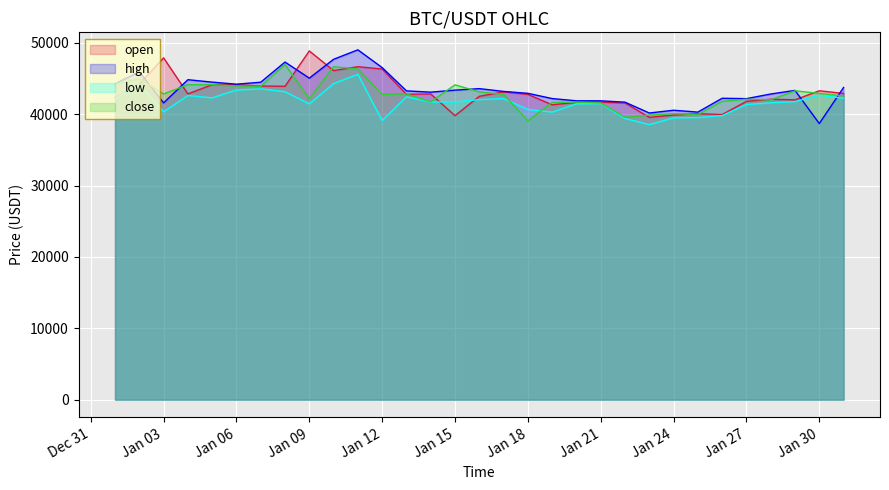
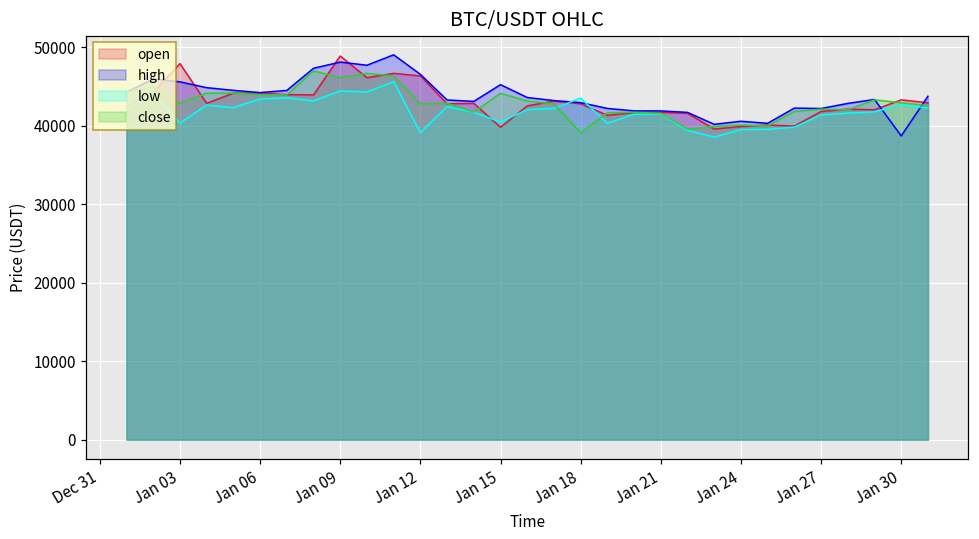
  {
    "open": {
      "Jan 03": 48000,
      "Jan 09": 49000,
      "Jan 15": 40000,
      "Jan 30": 43000
    },
    "high": {
-     "Jan 03": 42000,
-     "Jan 09": 45000,
-     "Jan 15": 43000,
+     "Jan 03": 46000,
+     "Jan 09": 48000,
+     "Jan 15": 45000,
      "Jan 24": 41000,
      "Jan 30": 39000
    },
    "low": {
      "Jan 03": 40000,
      "Jan 06": 43000,
-     "Jan 09": 41000,
+     "Jan 09": 44000,
      "Jan 12": 39000,
-     "Jan 15": 42000,
-     "Jan 18": 41000,
+     "Jan 15": 40000,
+     "Jan 18": 44000,
      "Jan 24": 39000,
      "Jan 27": 41000
    },
    "close": {
      "Jan 03": 43000,
-     "Jan 09": 42000,
+     "Jan 09": 46000,
      "Jan 12": 43000,
      "Jan 15": 44000,
      "Jan 18": 39000
    }
  }
